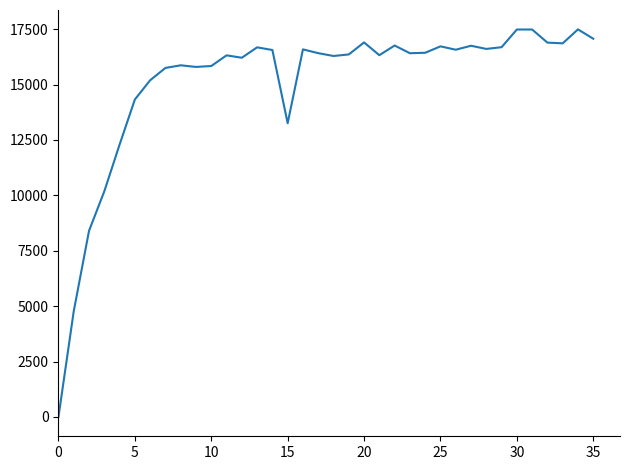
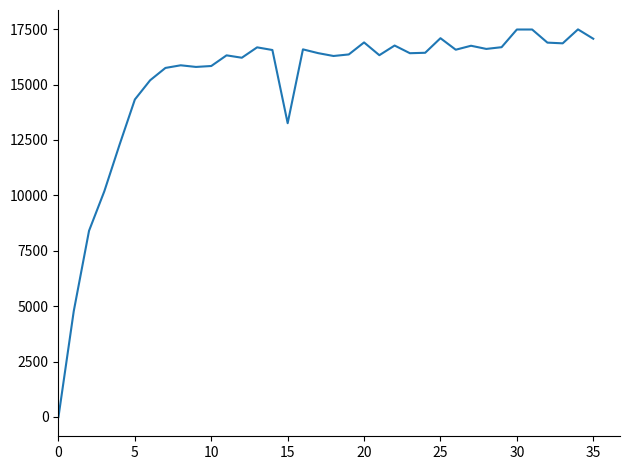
  {
    "0": 0,
    "5": 14300,
    "10": 15800,
    "15": 13300,
    "20": 16900,
-   "25": 16700,
+   "25": 17100,
    "30": 17500,
    "35": 17100
  }
